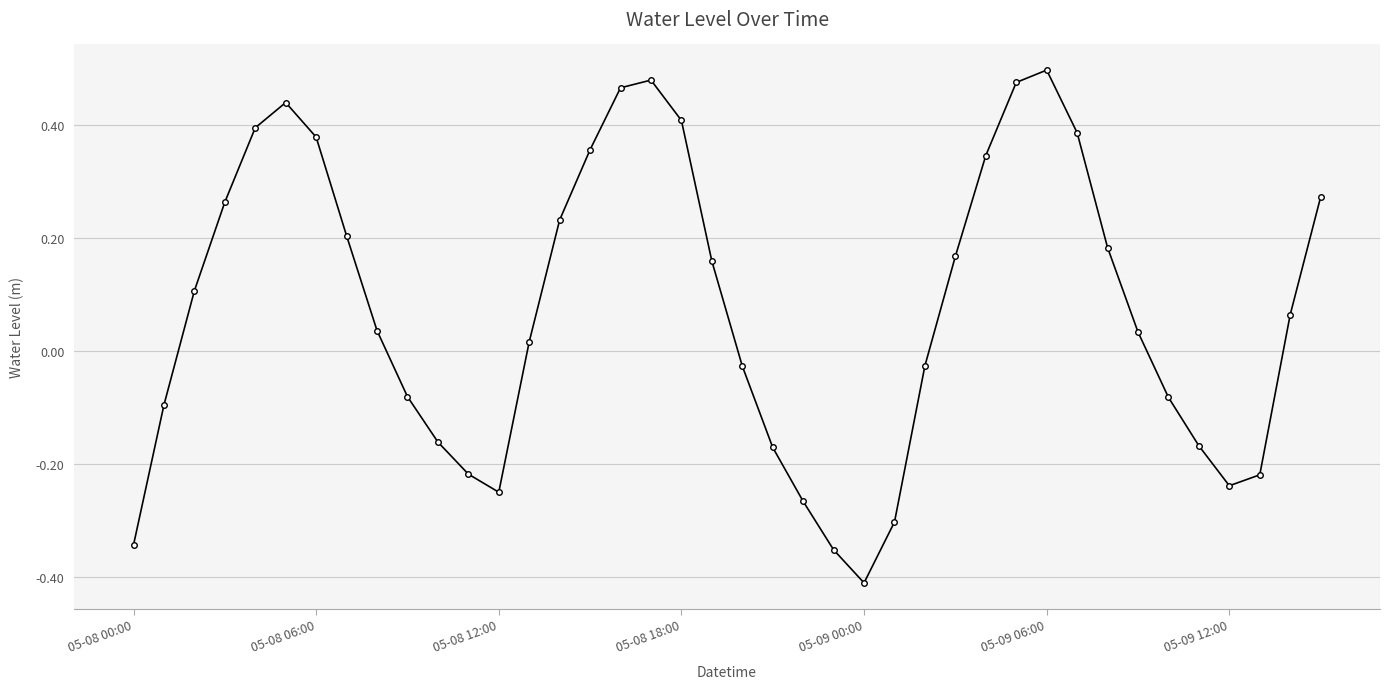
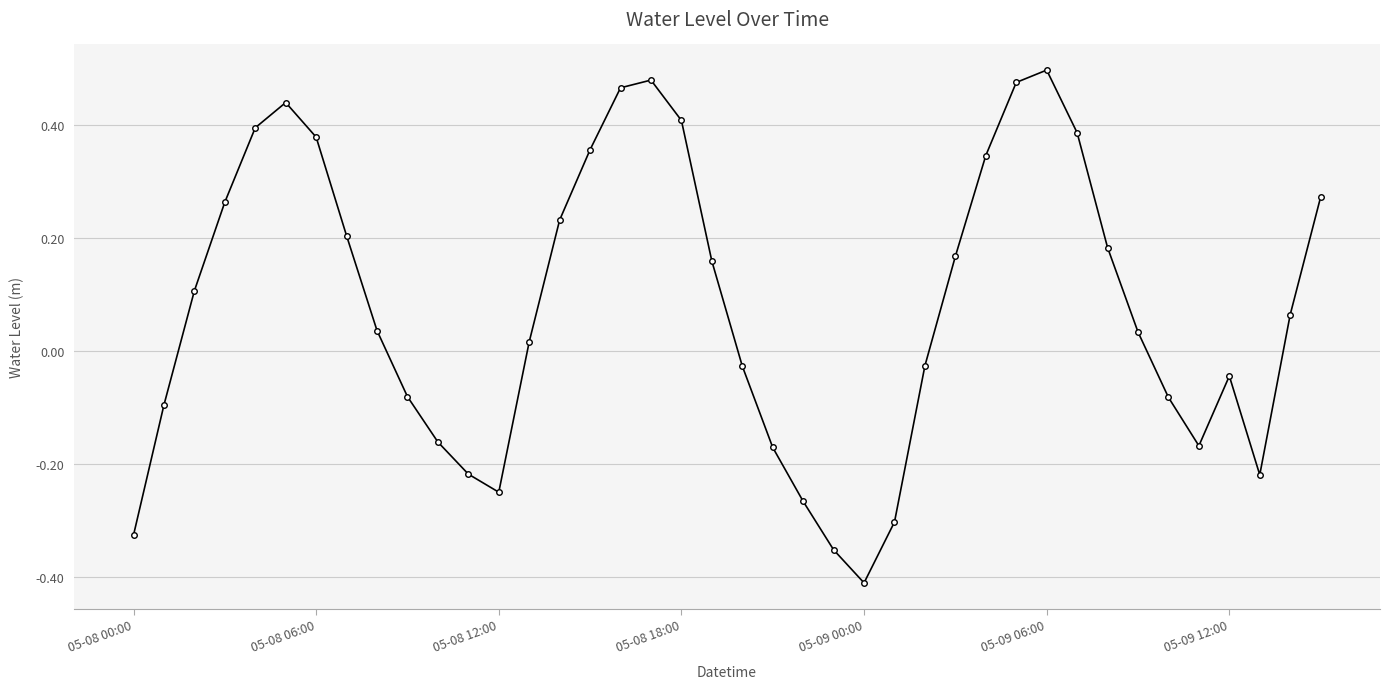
  {
-   "05-08 00:00": -0.34,
+   "05-08 00:00": -0.33,
    "05-08 06:00": 0.38,
    "05-08 12:00": -0.25,
    "05-08 18:00": 0.41,
    "05-09 00:00": -0.41,
    "05-09 06:00": 0.50,
-   "05-09 12:00": -0.24
+   "05-09 12:00": -0.04
  }
